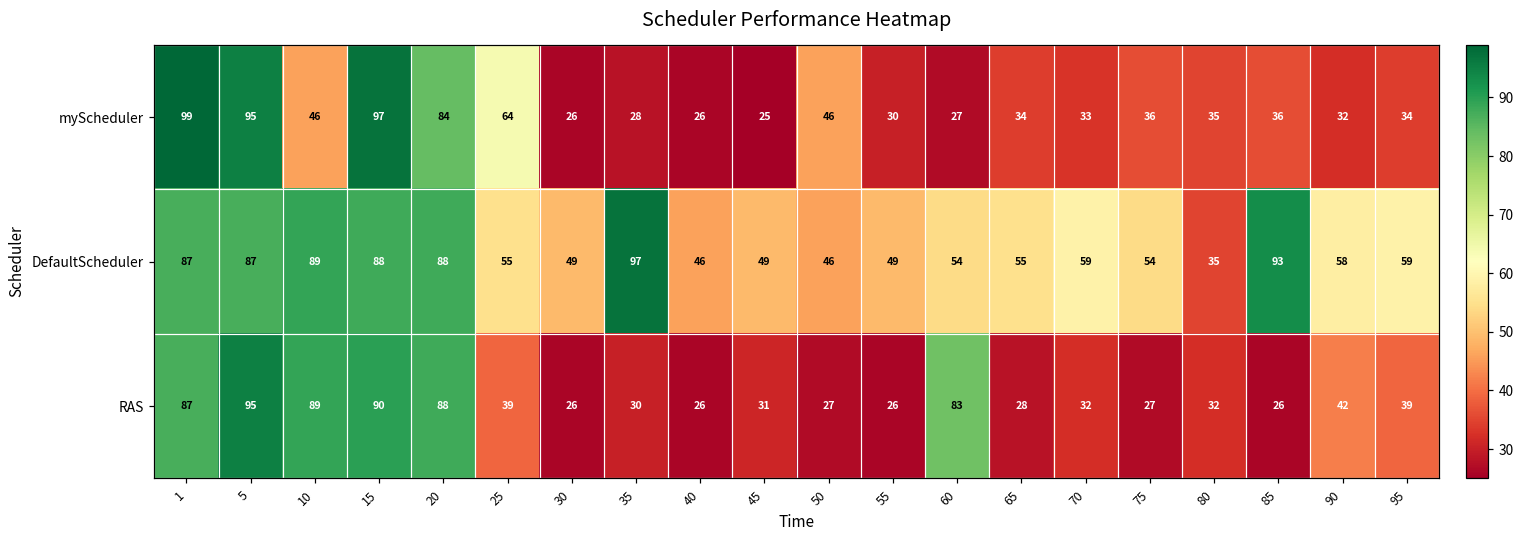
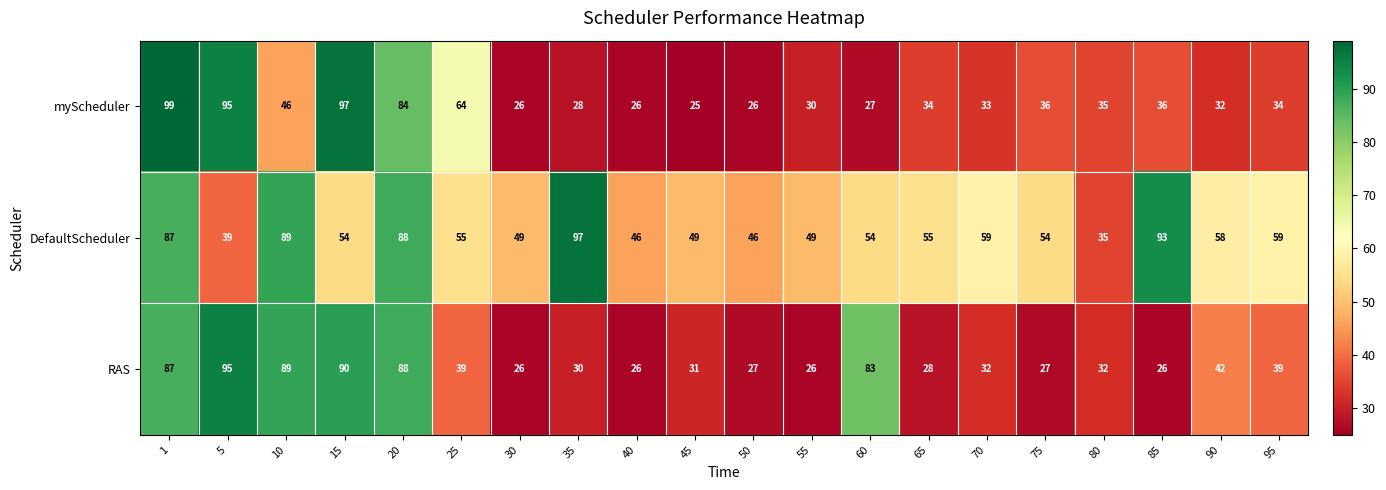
  {
    "myScheduler": {
      "1": 99,
      "5": 95,
      "10": 46,
      "15": 97,
      "20": 84,
      "25": 64,
      "30": 26,
      "35": 28,
      "40": 26,
      "45": 25,
-     "50": 46,
+     "50": 26,
      "55": 30,
      "60": 27,
      "65": 34,
      "70": 33,
      "75": 36,
      "80": 35,
      "85": 36,
      "90": 32,
      "95": 34
    },
    "DefaultScheduler": {
      "1": 87,
-     "5": 87,
+     "5": 39,
      "10": 89,
-     "15": 88,
+     "15": 54,
      "20": 88,
      "25": 55,
      "30": 49,
      "35": 97,
      "40": 46,
      "45": 49,
      "50": 46,
      "55": 49,
      "60": 54,
      "65": 55,
      "70": 59,
      "75": 54,
      "80": 35,
      "85": 93,
      "90": 58,
      "95": 59
    },
    "RAS": {
      "1": 87,
      "5": 95,
      "10": 89,
      "15": 90,
      "20": 88,
      "25": 39,
      "30": 26,
      "35": 30,
      "40": 26,
      "45": 31,
      "50": 27,
      "55": 26,
      "60": 83,
      "65": 28,
      "70": 32,
      "75": 27,
      "80": 32,
      "85": 26,
      "90": 42,
      "95": 39
    }
  }
